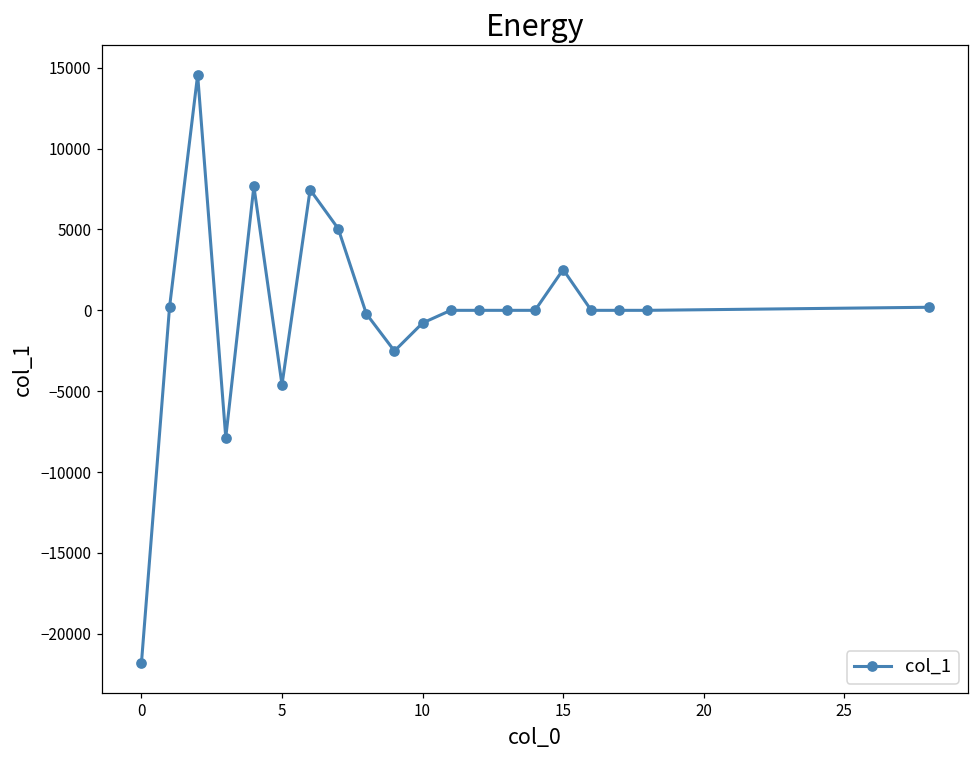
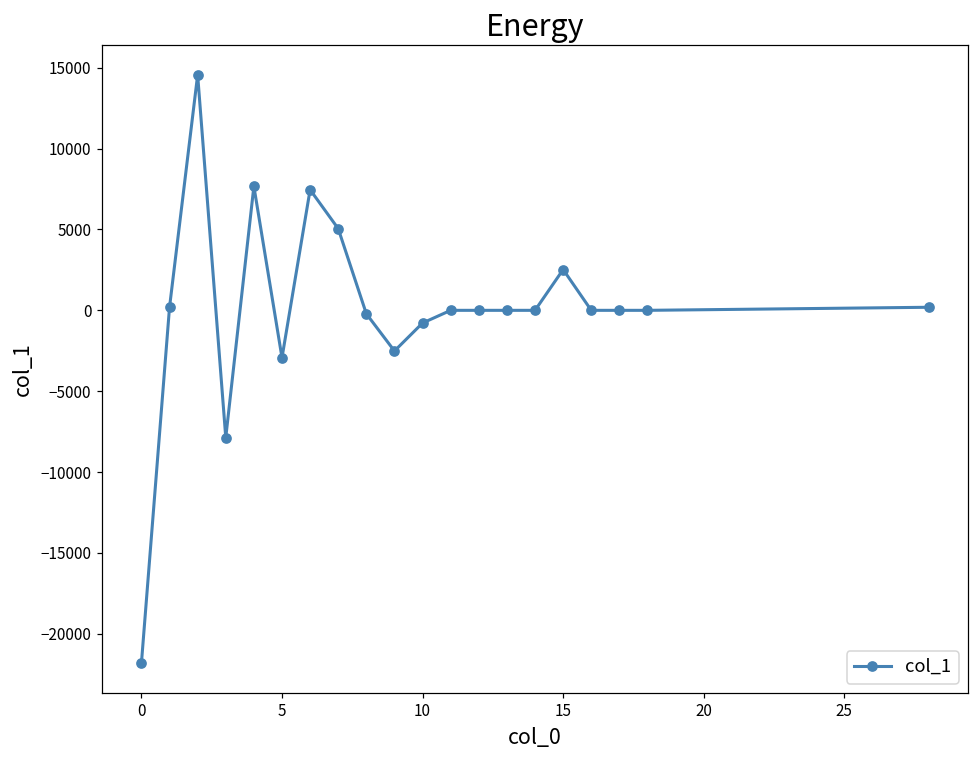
  {
    "0": -21800,
-   "5": -4600,
+   "5": -2900,
    "10": -800,
    "15": 2500
  }
